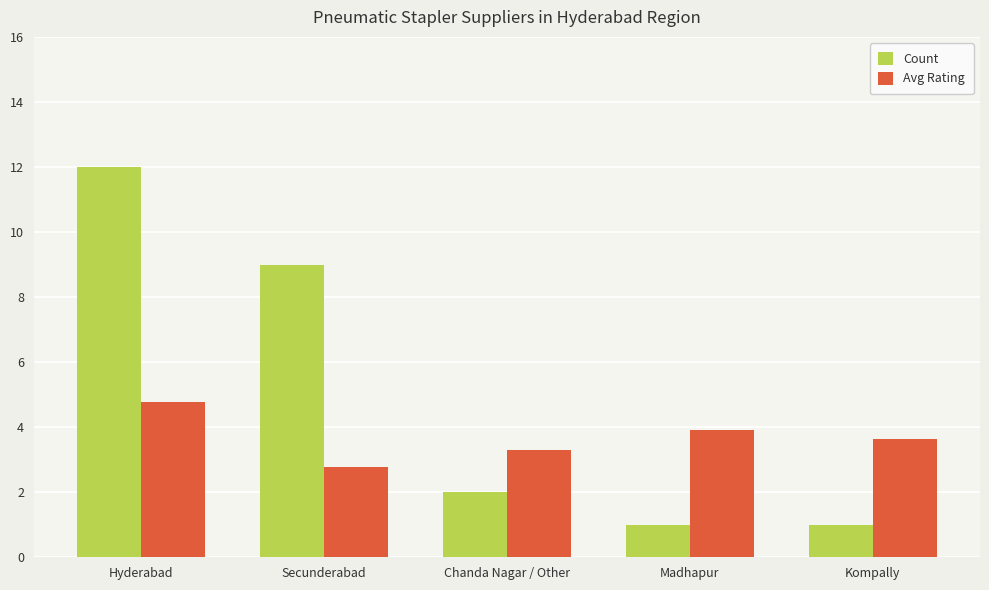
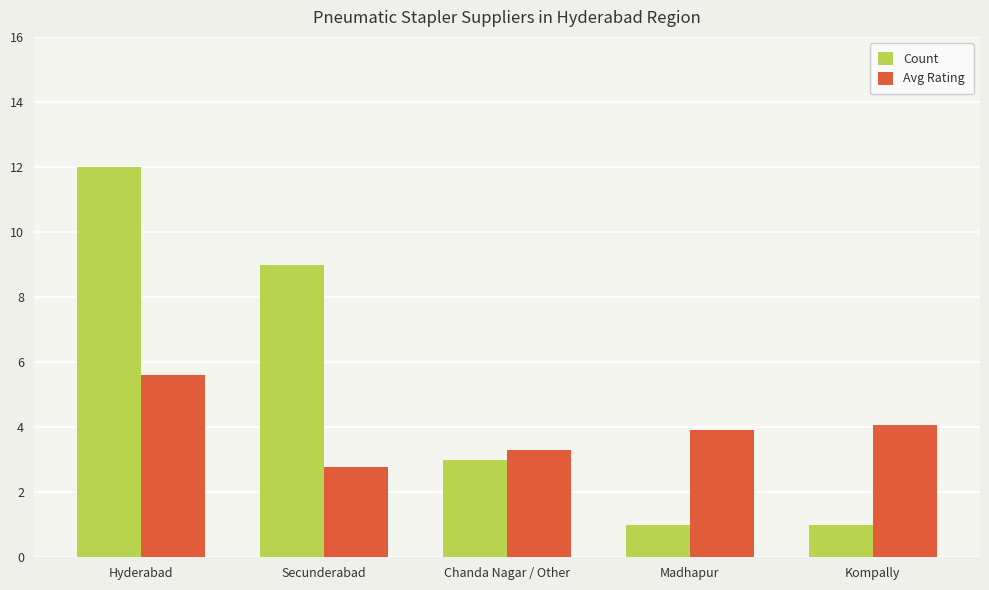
  {
    "Count": {
      "Hyderabad": 12,
      "Secunderabad": 9,
-     "Chanda Nagar / Other": 2,
+     "Chanda Nagar / Other": 3,
      "Madhapur": 1,
      "Kompally": 1
    },
    "Avg Rating": {
-     "Hyderabad": 4.8,
+     "Hyderabad": 5.6,
      "Secunderabad": 2.8,
      "Chanda Nagar / Other": 3.3,
      "Madhapur": 3.9,
-     "Kompally": 3.7
+     "Kompally": 4.1
    }
  }
